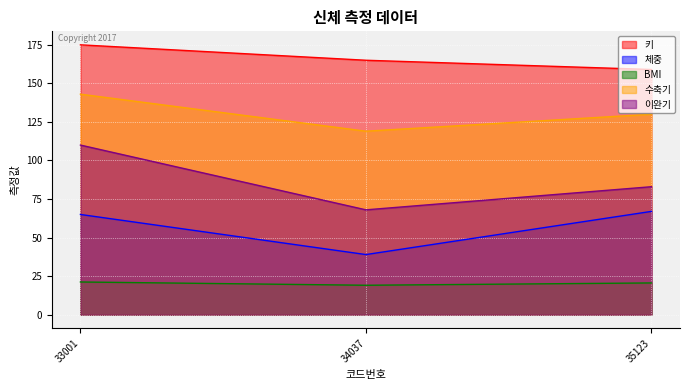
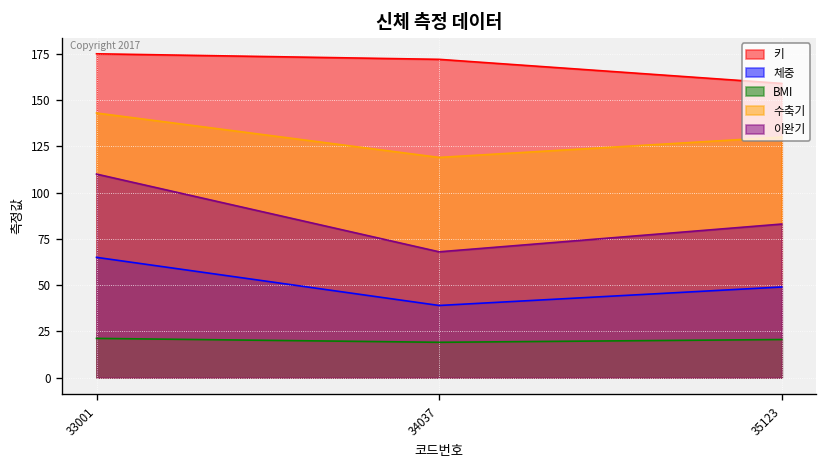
  {
    "키": {
-     "34037": 165
+     "34037": 172
    },
    "체중": {
      "33001": 65,
      "34037": 39,
-     "35123": 67
+     "35123": 49
    },
    "BMI": {
      "33001": 21,
      "34037": 19,
      "35123": 21
    },
    "수축기": {
      "33001": 143,
      "34037": 119,
      "35123": 130
    },
    "이완기": {
      "33001": 110,
      "34037": 68,
      "35123": 83
    }
  }
